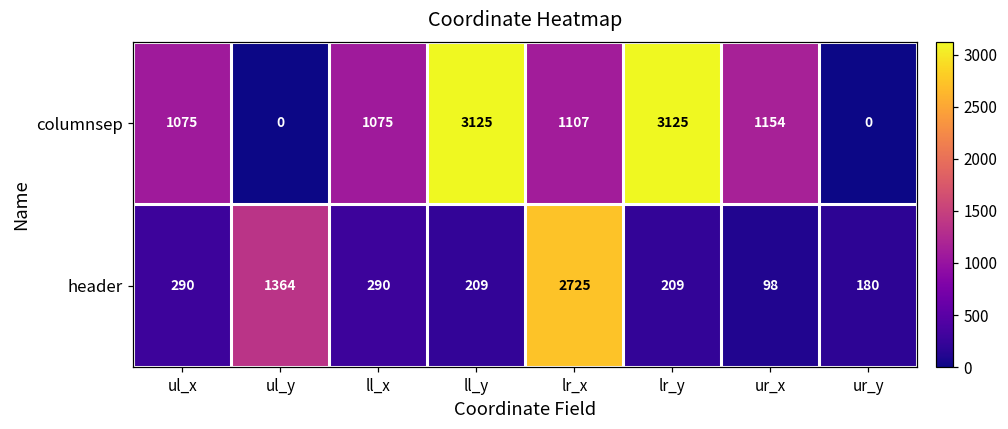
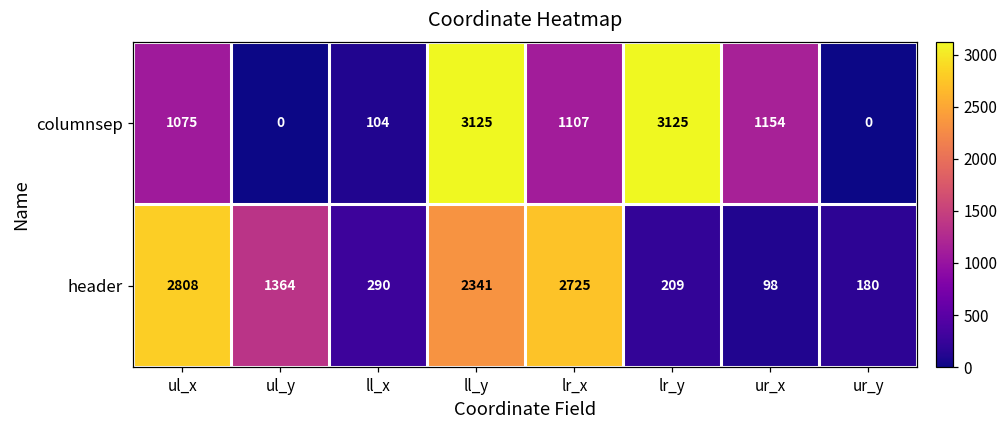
  {
    "columnsep": {
      "ul_x": 1075,
      "ul_y": 0,
-     "ll_x": 1075,
+     "ll_x": 104,
      "ll_y": 3125,
      "lr_x": 1107,
      "lr_y": 3125,
      "ur_x": 1154,
      "ur_y": 0
    },
    "header": {
-     "ul_x": 290,
+     "ul_x": 2808,
      "ul_y": 1364,
      "ll_x": 290,
-     "ll_y": 209,
+     "ll_y": 2341,
      "lr_x": 2725,
      "lr_y": 209,
      "ur_x": 98,
      "ur_y": 180
    }
  }
